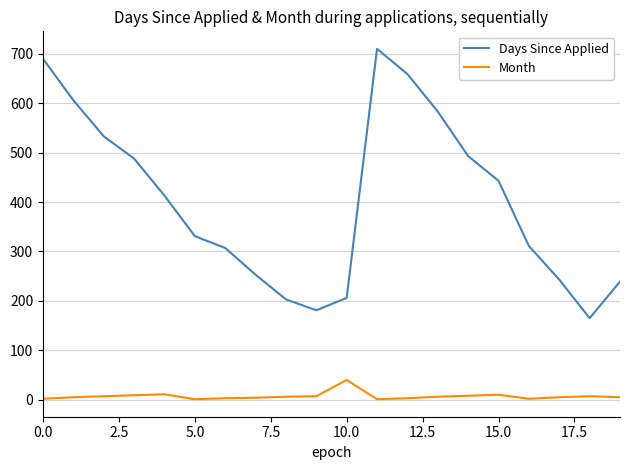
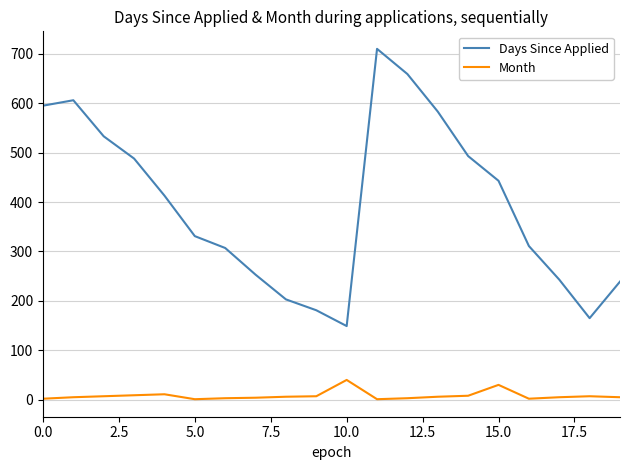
  {
    "Days Since Applied": {
-     "0.0": 690,
+     "0.0": 600,
      "5.0": 330,
-     "10.0": 210,
+     "10.0": 150,
      "15.0": 440
    },
    "Month": {
      "0.0": 0,
      "5.0": 0,
      "10.0": 40,
-     "15.0": 10
+     "15.0": 30
    }
  }
